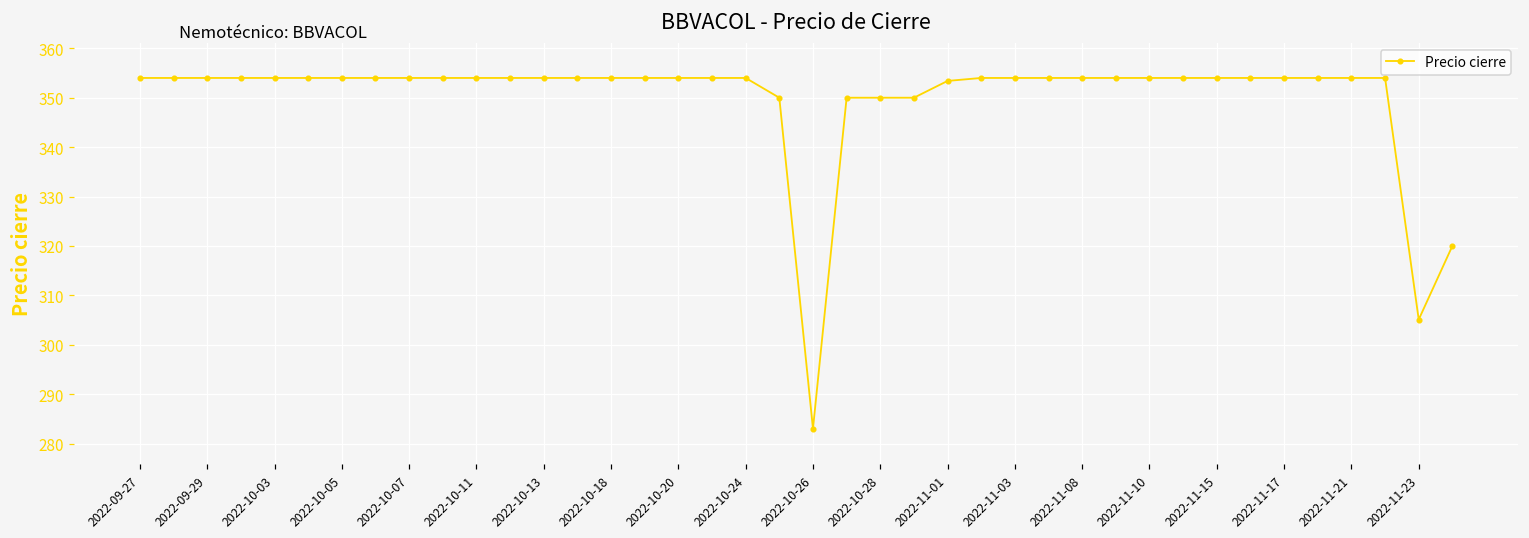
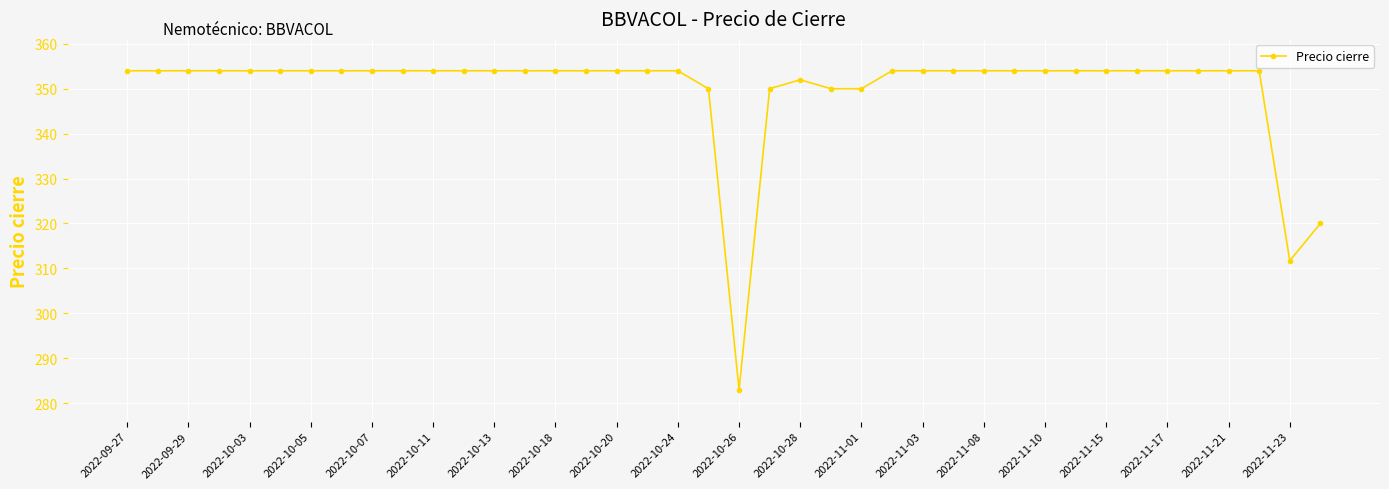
  {
    "2022-09-27": 354,
    "2022-09-29": 354,
    "2022-10-03": 354,
    "2022-10-05": 354,
    "2022-10-07": 354,
    "2022-10-11": 354,
    "2022-10-13": 354,
    "2022-10-18": 354,
    "2022-10-20": 354,
    "2022-10-24": 354,
    "2022-10-26": 283,
-   "2022-10-28": 350,
-   "2022-11-01": 353,
+   "2022-10-28": 352,
+   "2022-11-01": 350,
    "2022-11-03": 354,
    "2022-11-08": 354,
    "2022-11-10": 354,
    "2022-11-15": 354,
    "2022-11-17": 354,
    "2022-11-21": 354,
-   "2022-11-23": 305
+   "2022-11-23": 312
  }
